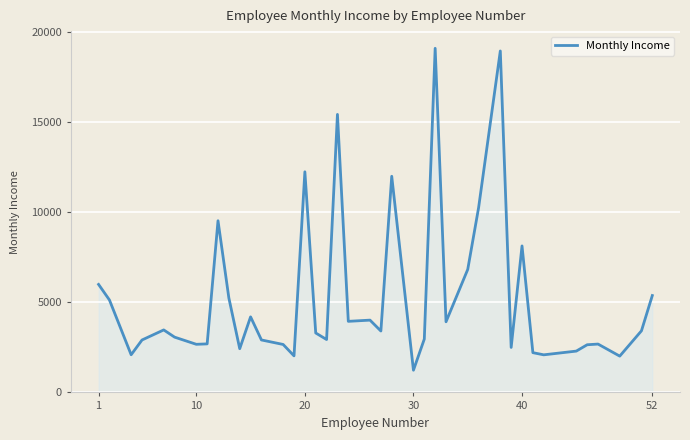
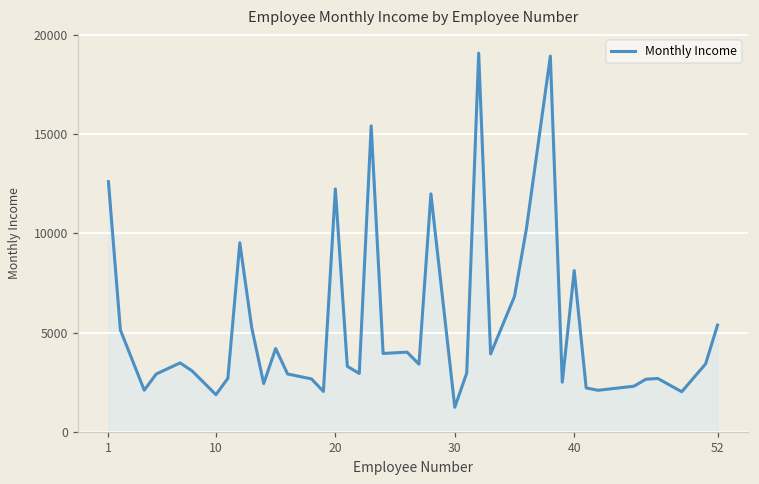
  {
-   "1": 6000,
-   "10": 2700,
+   "1": 12600,
+   "10": 1900,
    "20": 12200,
    "30": 1200,
    "40": 8100,
    "52": 5400
  }
